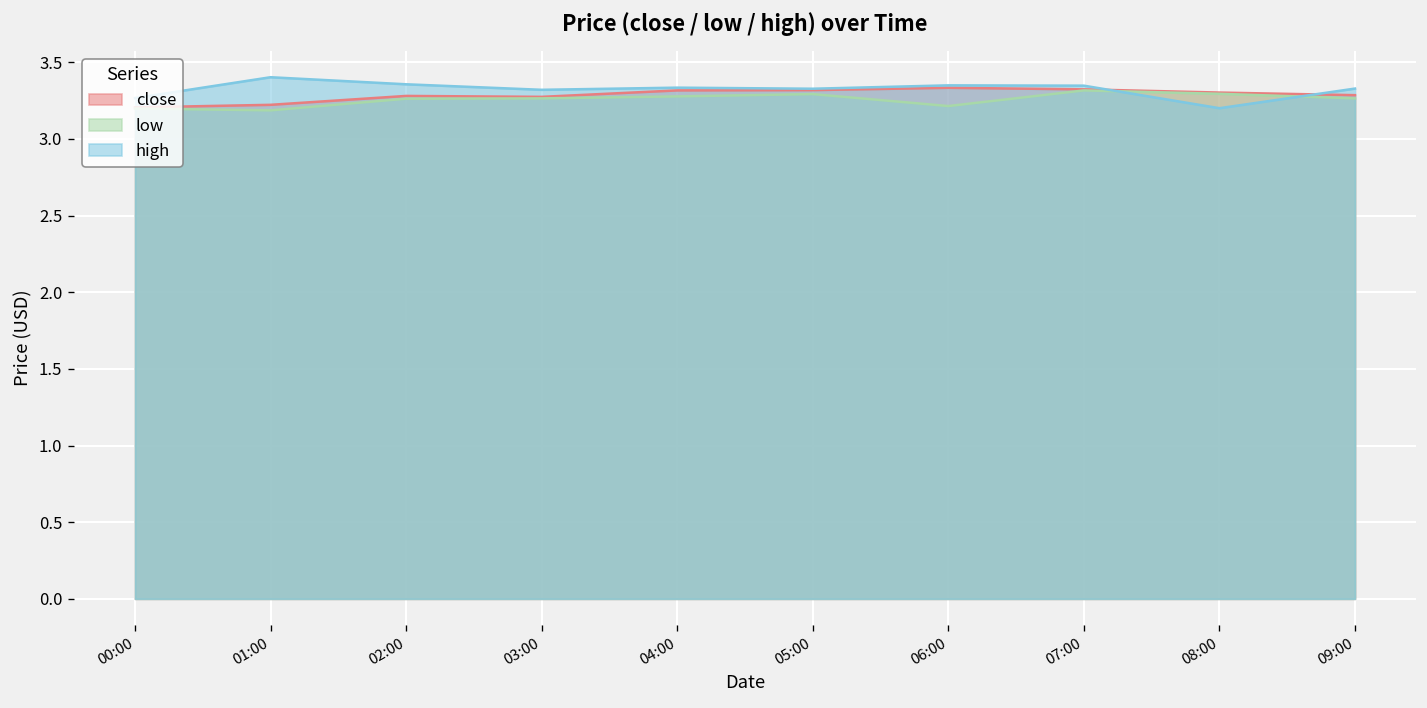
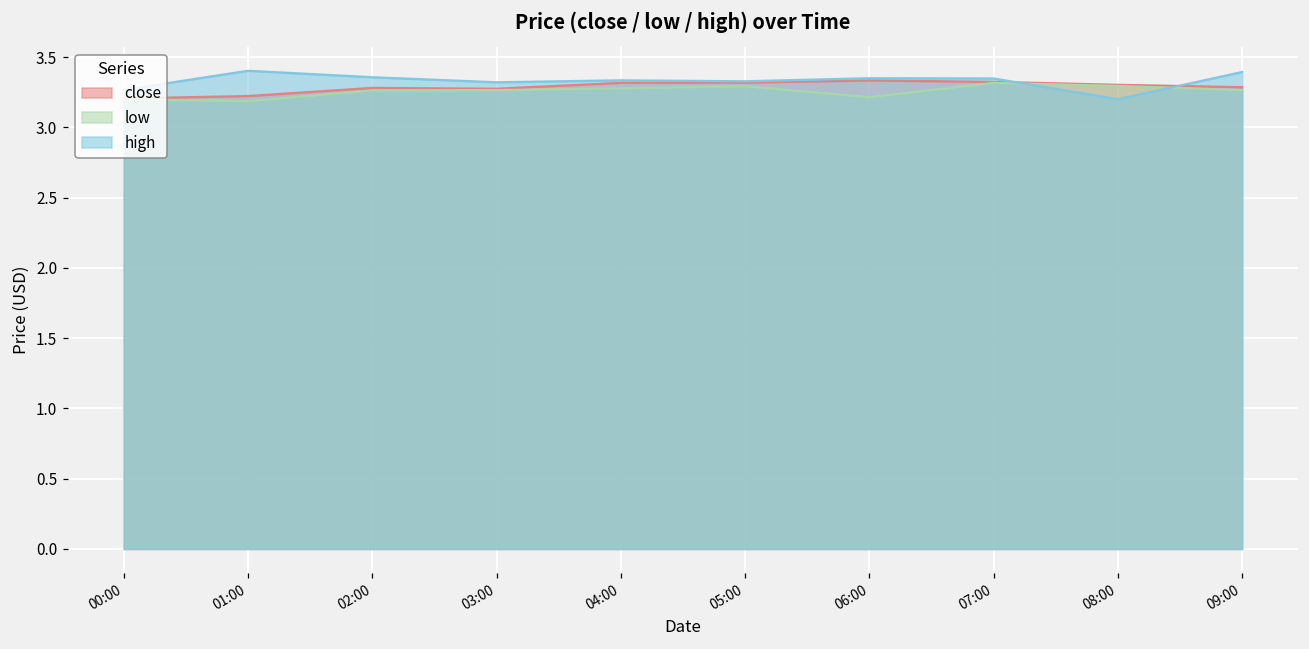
  {
    "close": {
      "01:00": 3.22,
      "09:00": 3.29
    },
    "low": {
      "01:00": 3.19,
      "04:00": 3.28,
      "05:00": 3.29,
      "06:00": 3.21,
      "09:00": 3.26
    },
    "high": {
      "01:00": 3.40,
      "02:00": 3.36,
      "03:00": 3.32,
      "07:00": 3.35,
      "08:00": 3.20,
-     "09:00": 3.33
+     "09:00": 3.39
    }
  }
